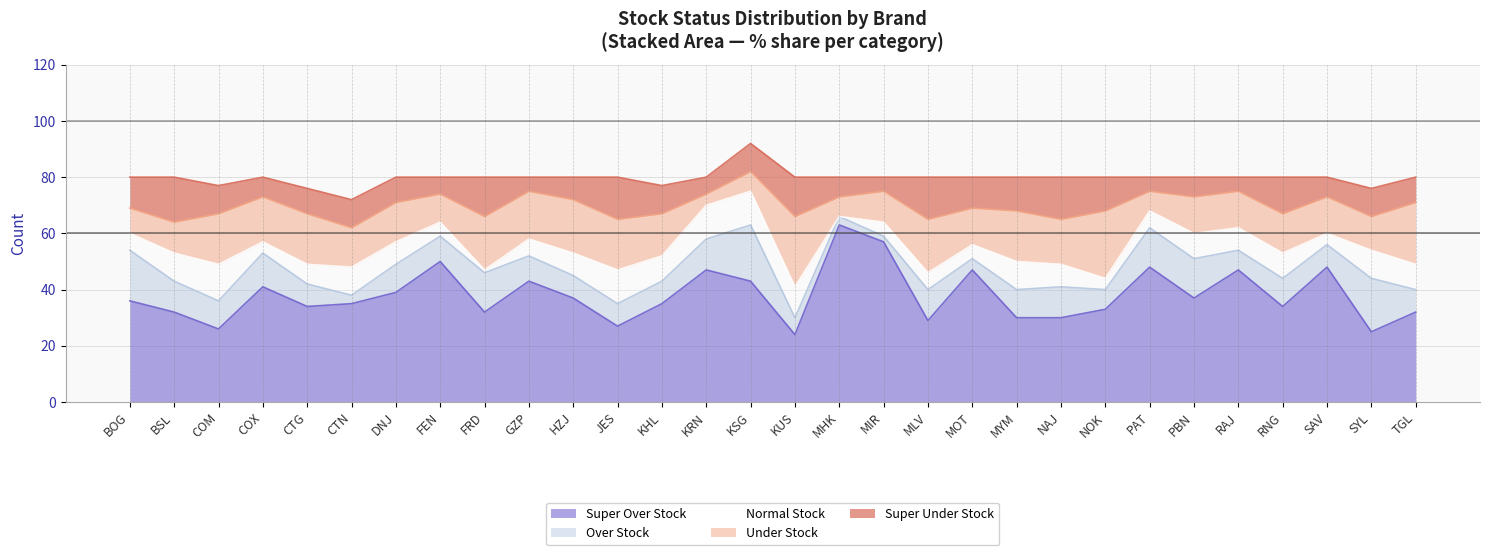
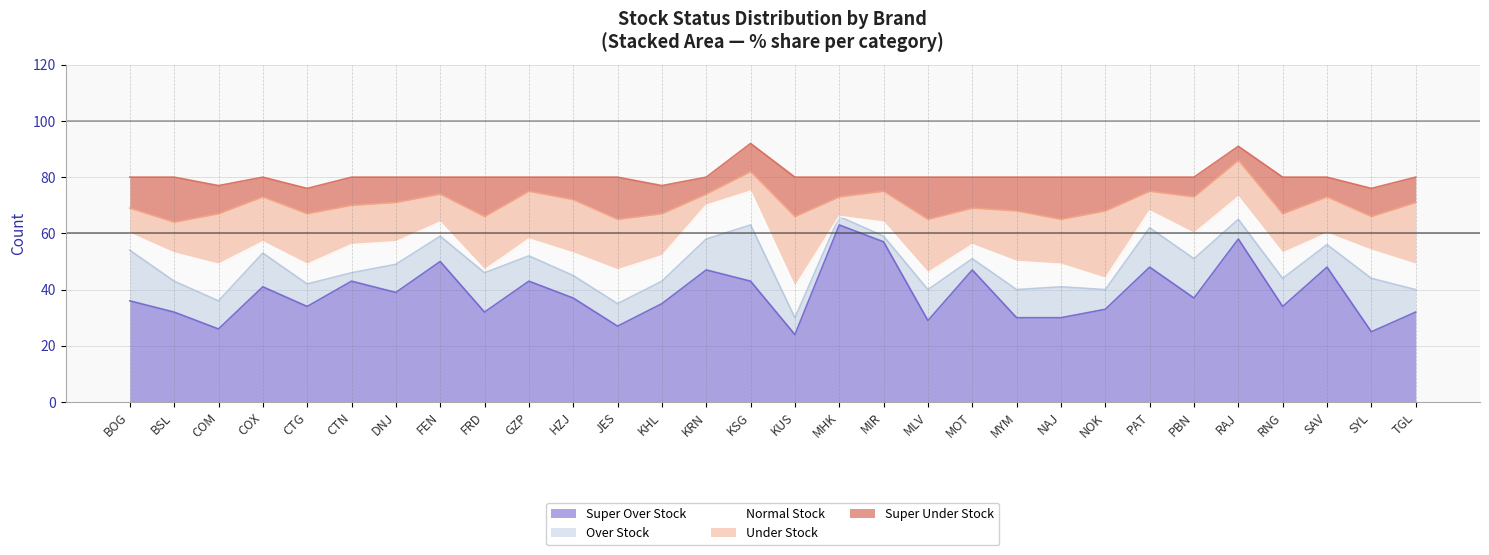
  {
    "Super Over Stock": {
      "BOG": 36,
      "BSL": 32,
      "COM": 26,
      "COX": 41,
      "CTG": 34,
-     "CTN": 35,
+     "CTN": 43,
      "DNJ": 39,
      "FEN": 50,
      "FRD": 32,
      "GZP": 43,
      "HZJ": 37,
      "JES": 27,
      "KHL": 35,
      "KRN": 47,
      "KSG": 43,
      "KUS": 24,
      "MHK": 63,
      "MIR": 57,
      "MLV": 29,
      "MOT": 47,
      "MYM": 30,
      "NAJ": 30,
      "NOK": 33,
      "PAT": 48,
      "PBN": 37,
-     "RAJ": 47,
+     "RAJ": 58,
      "RNG": 34,
      "SAV": 48,
      "SYL": 25,
      "TGL": 32
    },
    "Over Stock": {
      "BOG": 18,
      "BSL": 11,
      "COM": 10,
      "COX": 12,
      "CTG": 8,
      "CTN": 3,
      "DNJ": 10,
      "FEN": 9,
      "FRD": 14,
      "GZP": 9,
      "HZJ": 8,
      "JES": 8,
      "KHL": 8,
      "KRN": 11,
      "KSG": 20,
      "KUS": 6,
      "MIR": 2,
      "MLV": 11,
      "MOT": 4,
      "MYM": 10,
      "NAJ": 11,
      "NOK": 7,
      "PAT": 14,
      "PBN": 14,
      "RAJ": 7,
      "RNG": 10,
      "SAV": 8,
      "SYL": 19,
      "TGL": 8
    },
    "Normal Stock": {
      "BOG": 6,
      "BSL": 10,
      "COM": 13,
      "COX": 4,
      "CTG": 7,
      "CTN": 10,
      "DNJ": 8,
      "FEN": 5,
      "FRD": 1,
      "GZP": 6,
      "HZJ": 8,
      "JES": 12,
      "KHL": 9,
      "KRN": 12,
      "KSG": 12,
      "KUS": 11,
      "MIR": 5,
      "MLV": 6,
      "MOT": 5,
      "MYM": 10,
      "NAJ": 8,
      "NOK": 4,
      "PAT": 6,
      "PBN": 9,
      "RAJ": 8,
      "RNG": 9,
      "SAV": 4,
      "SYL": 10,
      "TGL": 9
    },
    "Under Stock": {
      "BOG": 9,
      "BSL": 11,
      "COM": 18,
      "COX": 16,
      "CTG": 18,
      "CTN": 14,
      "DNJ": 14,
      "FEN": 10,
      "FRD": 19,
      "GZP": 17,
      "HZJ": 19,
      "JES": 18,
      "KHL": 15,
      "KRN": 4,
      "KSG": 7,
      "KUS": 25,
      "MHK": 7,
      "MIR": 11,
      "MLV": 19,
      "MOT": 13,
      "MYM": 18,
      "NAJ": 16,
      "NOK": 24,
      "PAT": 7,
      "PBN": 13,
      "RAJ": 13,
      "RNG": 14,
      "SAV": 13,
      "SYL": 12,
      "TGL": 22
    },
    "Super Under Stock": {
      "BOG": 11,
      "BSL": 16,
      "COM": 10,
      "COX": 7,
      "CTG": 9,
      "CTN": 10,
      "DNJ": 9,
      "FEN": 6,
      "FRD": 14,
      "GZP": 5,
      "HZJ": 8,
      "JES": 15,
      "KHL": 10,
      "KRN": 6,
      "KSG": 10,
      "KUS": 14,
      "MHK": 7,
      "MIR": 5,
      "MLV": 15,
      "MOT": 11,
      "MYM": 12,
      "NAJ": 15,
      "NOK": 12,
      "PAT": 5,
      "PBN": 7,
      "RAJ": 5,
      "RNG": 13,
      "SAV": 7,
      "SYL": 10,
      "TGL": 9
    }
  }
